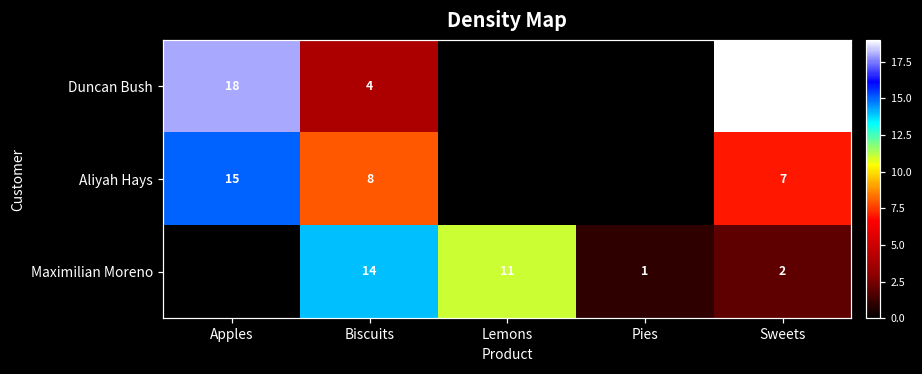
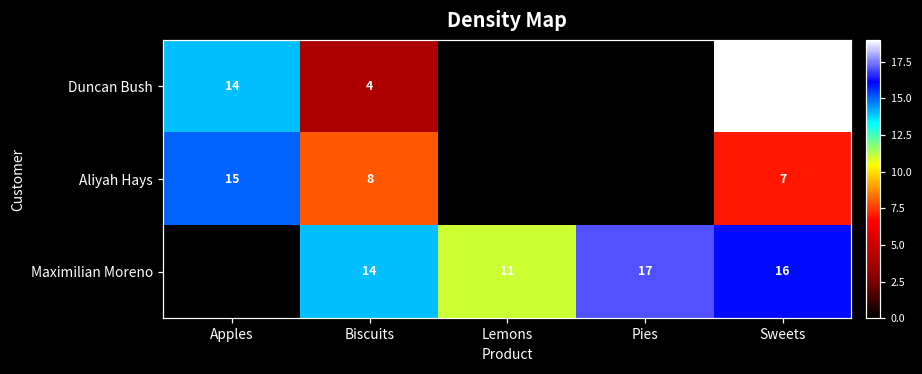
  {
    "Duncan Bush": {
-     "Apples": 18,
+     "Apples": 14,
      "Biscuits": 4
    },
    "Aliyah Hays": {
      "Apples": 15,
      "Biscuits": 8,
      "Sweets": 7
    },
    "Maximilian Moreno": {
      "Biscuits": 14,
      "Lemons": 11,
-     "Pies": 1,
-     "Sweets": 2
+     "Pies": 17,
+     "Sweets": 16
    }
  }
